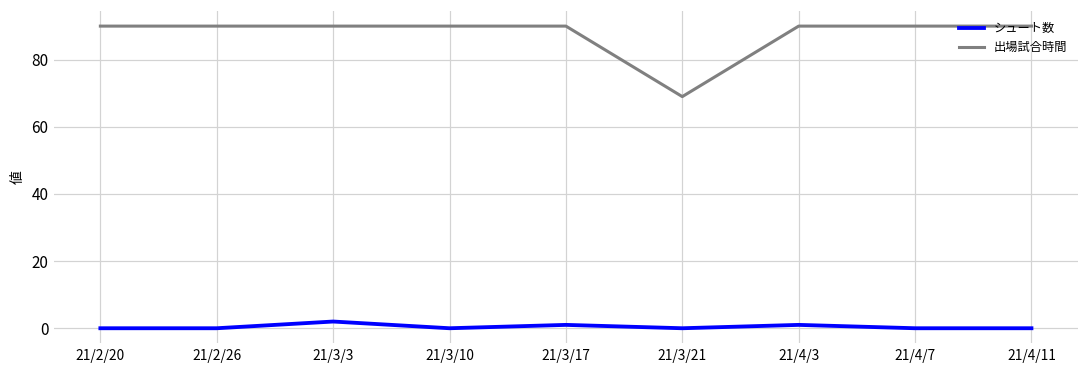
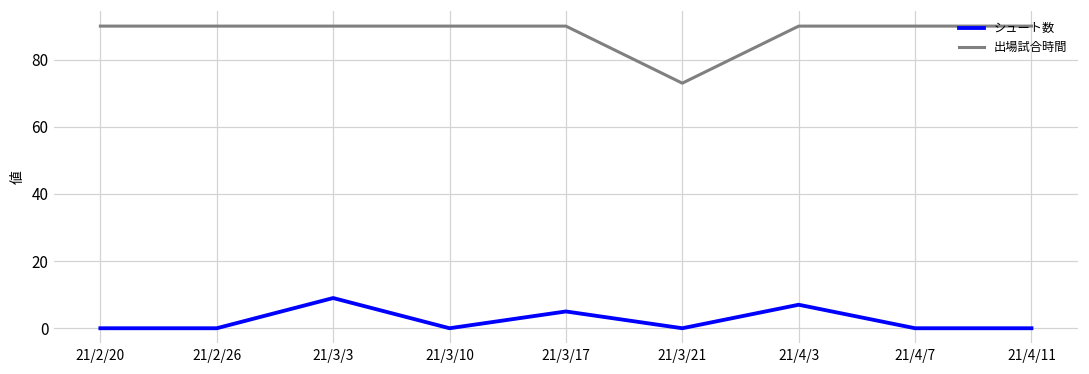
  {
    "シュート数": {
      "21/2/20": 0,
      "21/2/26": 0,
-     "21/3/3": 2,
+     "21/3/3": 9,
      "21/3/10": 0,
-     "21/3/17": 1,
+     "21/3/17": 5,
      "21/3/21": 0,
-     "21/4/3": 1,
+     "21/4/3": 7,
      "21/4/7": 0,
      "21/4/11": 0
    },
    "出場試合時間": {
      "21/2/20": 90,
      "21/2/26": 90,
      "21/3/3": 90,
      "21/3/10": 90,
      "21/3/17": 90,
-     "21/3/21": 69,
+     "21/3/21": 73,
      "21/4/3": 90,
      "21/4/7": 90,
      "21/4/11": 90
    }
  }
